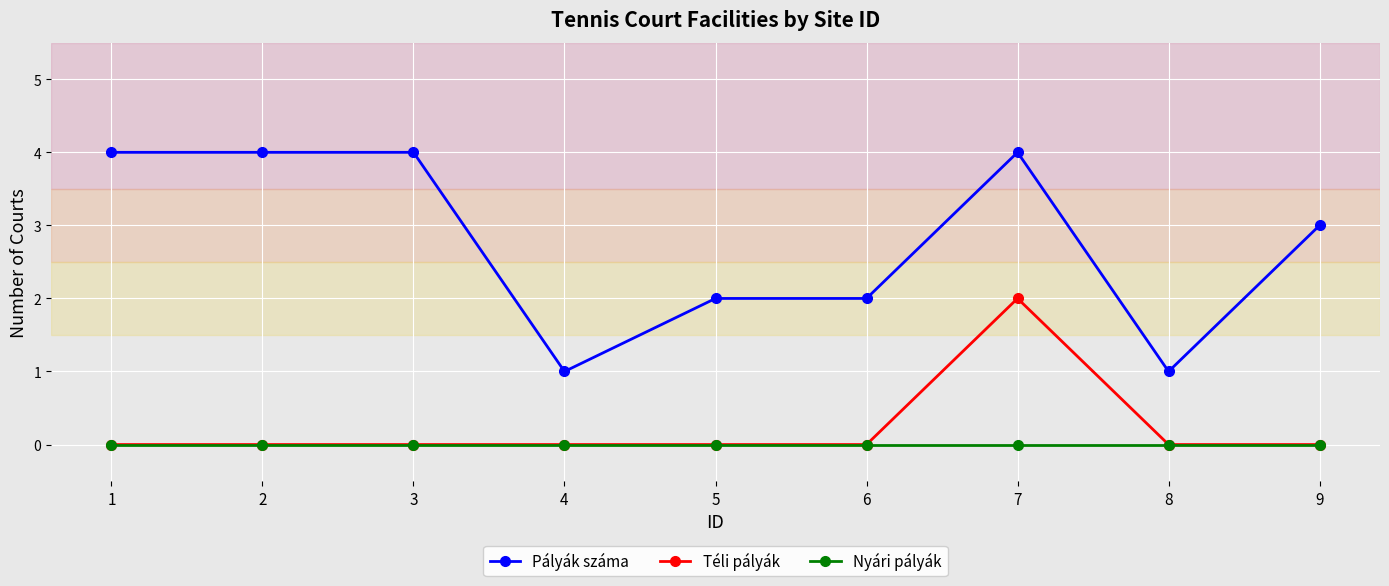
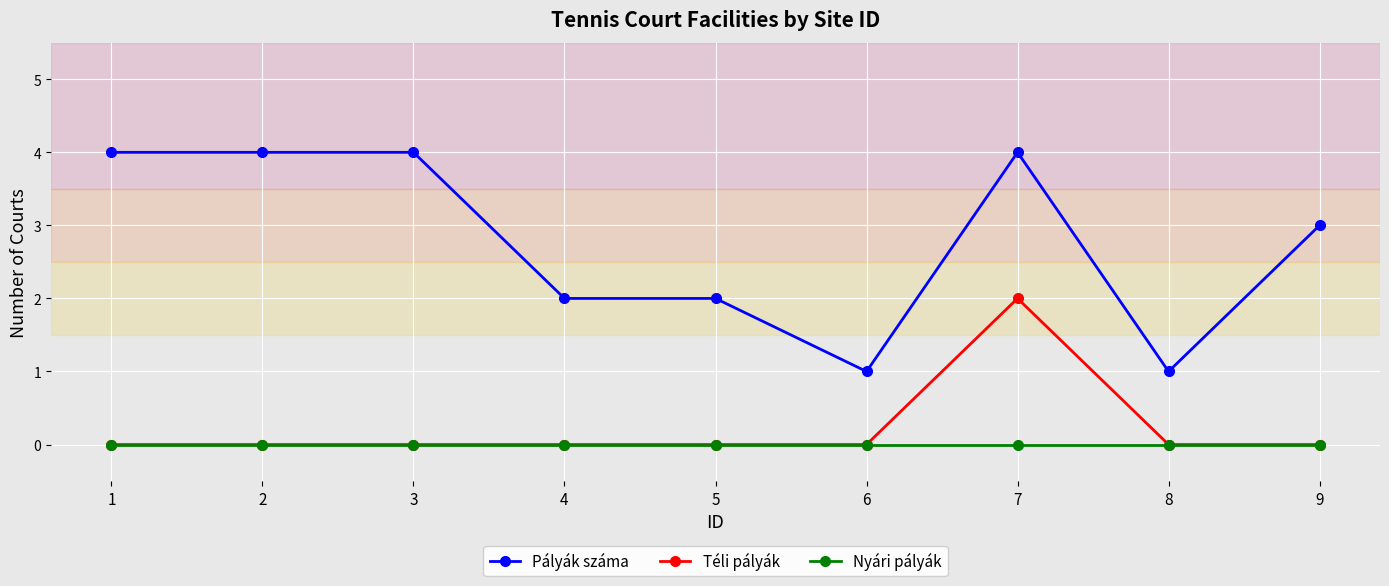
  {
    "Pályák száma": {
      "1": 4,
      "2": 4,
      "3": 4,
-     "4": 1,
+     "4": 2,
      "5": 2,
-     "6": 2,
+     "6": 1,
      "7": 4,
      "8": 1,
      "9": 3
    },
    "Téli pályák": {
      "7": 2
    },
    "Nyári pályák": {
      "7": 0
    }
  }
